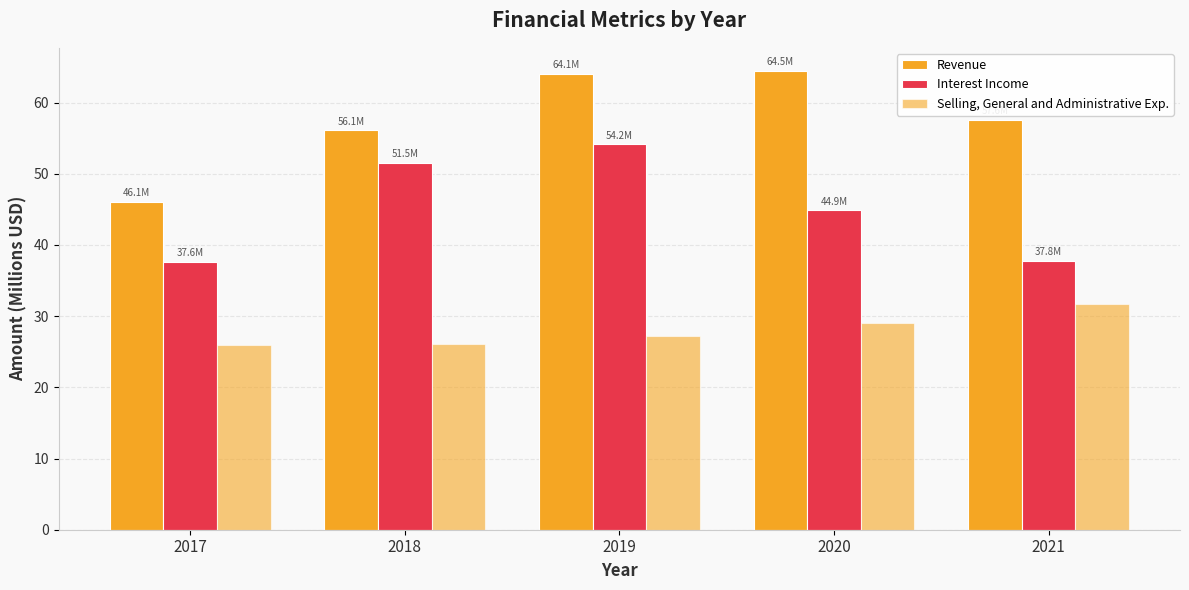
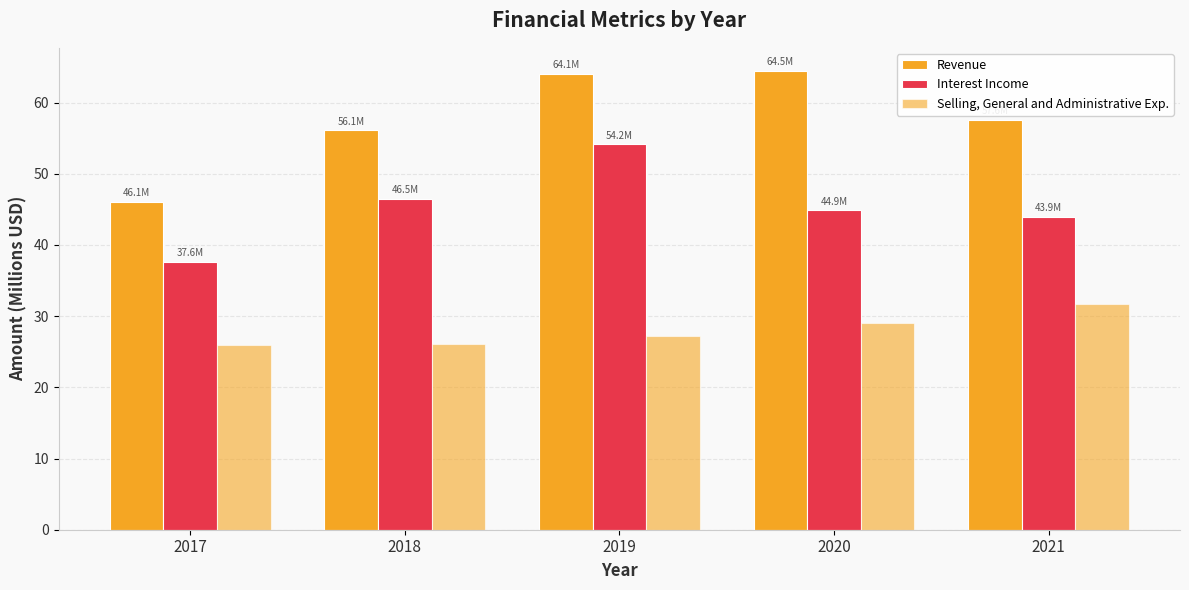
  {
    "Interest Income": {
      "2017": "37.6M",
-     "2018": "51.5M",
+     "2018": "46.5M",
      "2019": "54.2M",
      "2020": "44.9M",
-     "2021": "37.8M"
+     "2021": "43.9M"
    }
  }
